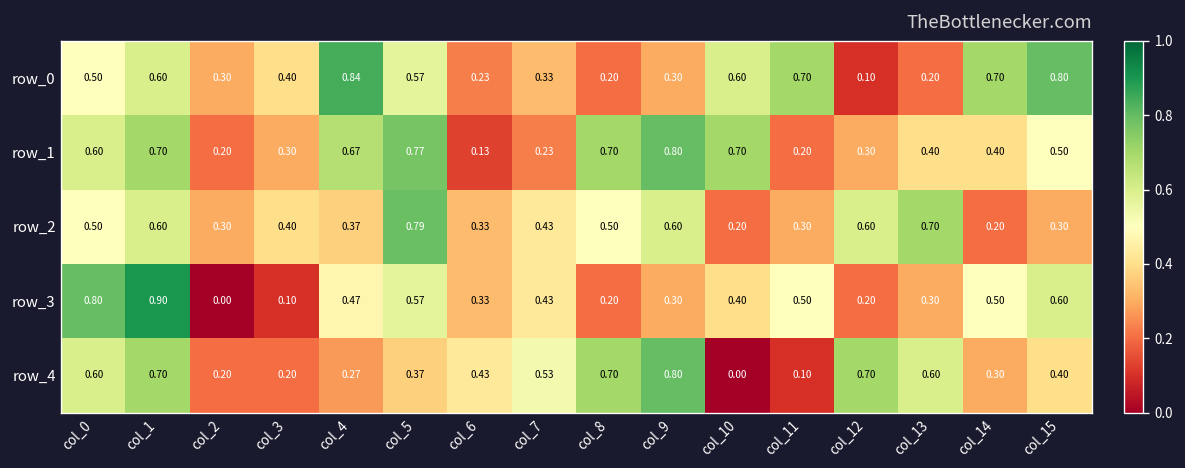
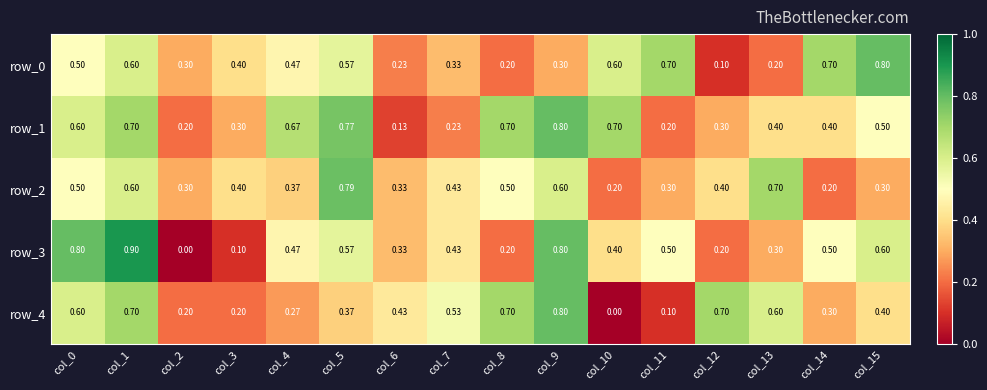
  {
    "row_0": {
      "col_0": 0.50,
      "col_1": 0.60,
      "col_2": 0.30,
      "col_3": 0.40,
-     "col_4": 0.84,
+     "col_4": 0.47,
      "col_5": 0.57,
      "col_6": 0.23,
      "col_7": 0.33,
      "col_8": 0.20,
      "col_9": 0.30,
      "col_10": 0.60,
      "col_11": 0.70,
      "col_12": 0.10,
      "col_13": 0.20,
      "col_14": 0.70,
      "col_15": 0.80
    },
    "row_1": {
      "col_0": 0.60,
      "col_1": 0.70,
      "col_2": 0.20,
      "col_3": 0.30,
      "col_4": 0.67,
      "col_5": 0.77,
      "col_6": 0.13,
      "col_7": 0.23,
      "col_8": 0.70,
      "col_9": 0.80,
      "col_10": 0.70,
      "col_11": 0.20,
      "col_12": 0.30,
      "col_13": 0.40,
      "col_14": 0.40,
      "col_15": 0.50
    },
    "row_2": {
      "col_0": 0.50,
      "col_1": 0.60,
      "col_2": 0.30,
      "col_3": 0.40,
      "col_4": 0.37,
      "col_5": 0.79,
      "col_6": 0.33,
      "col_7": 0.43,
      "col_8": 0.50,
      "col_9": 0.60,
      "col_10": 0.20,
      "col_11": 0.30,
-     "col_12": 0.60,
+     "col_12": 0.40,
      "col_13": 0.70,
      "col_14": 0.20,
      "col_15": 0.30
    },
    "row_3": {
      "col_0": 0.80,
      "col_1": 0.90,
      "col_2": 0.00,
      "col_3": 0.10,
      "col_4": 0.47,
      "col_5": 0.57,
      "col_6": 0.33,
      "col_7": 0.43,
      "col_8": 0.20,
-     "col_9": 0.30,
+     "col_9": 0.80,
      "col_10": 0.40,
      "col_11": 0.50,
      "col_12": 0.20,
      "col_13": 0.30,
      "col_14": 0.50,
      "col_15": 0.60
    },
    "row_4": {
      "col_0": 0.60,
      "col_1": 0.70,
      "col_2": 0.20,
      "col_3": 0.20,
      "col_4": 0.27,
      "col_5": 0.37,
      "col_6": 0.43,
      "col_7": 0.53,
      "col_8": 0.70,
      "col_9": 0.80,
      "col_10": 0.00,
      "col_11": 0.10,
      "col_12": 0.70,
      "col_13": 0.60,
      "col_14": 0.30,
      "col_15": 0.40
    }
  }
